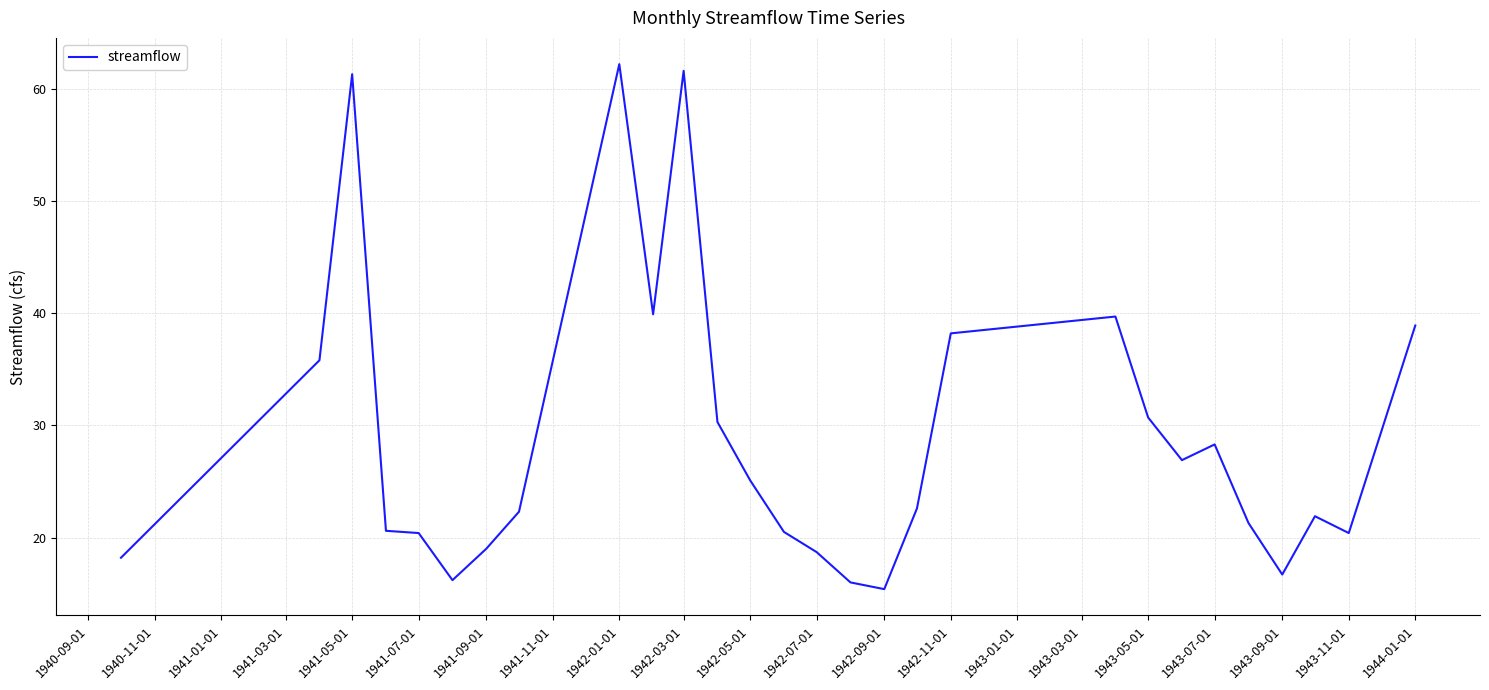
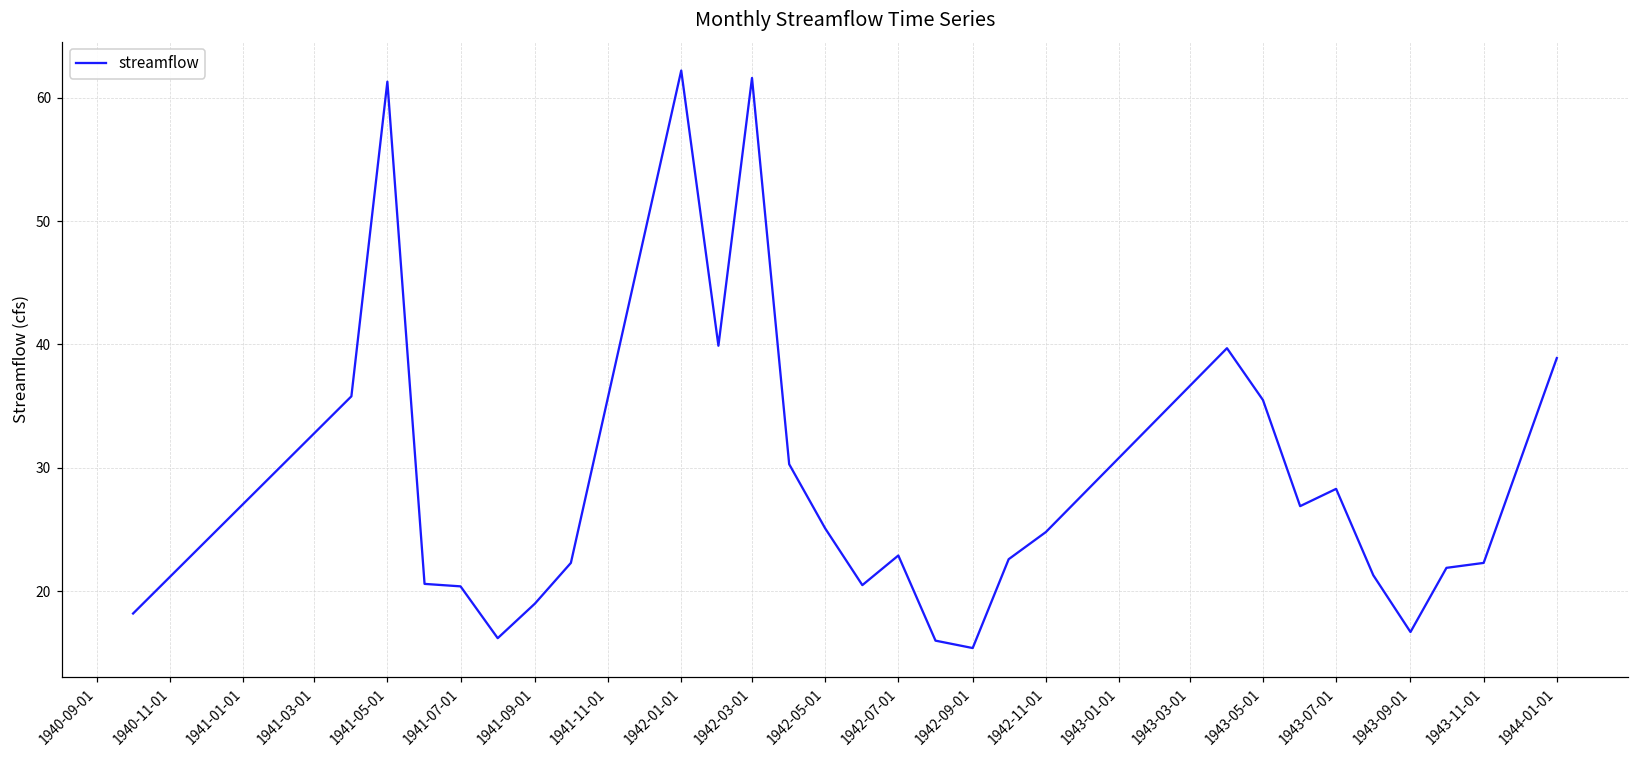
  {
    "1941-05-01": 61.3,
    "1941-07-01": 20.4,
    "1941-09-01": 19.0,
    "1942-01-01": 62.2,
    "1942-03-01": 61.6,
    "1942-05-01": 25.1,
-   "1942-07-01": 18.7,
+   "1942-07-01": 22.9,
    "1942-09-01": 15.4,
-   "1942-11-01": 38.2,
-   "1943-05-01": 30.7,
+   "1942-11-01": 24.8,
+   "1943-05-01": 35.5,
    "1943-07-01": 28.3,
    "1943-09-01": 16.7,
-   "1943-11-01": 20.4,
+   "1943-11-01": 22.3,
    "1944-01-01": 38.9
  }
